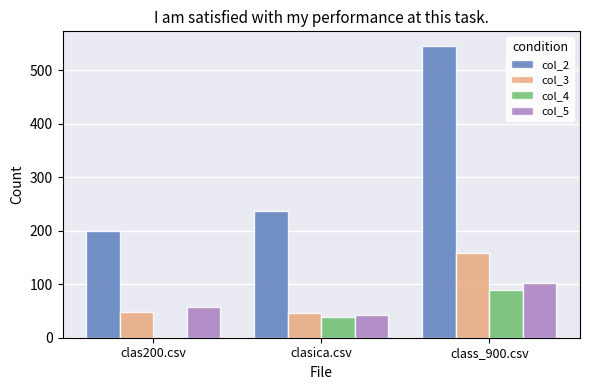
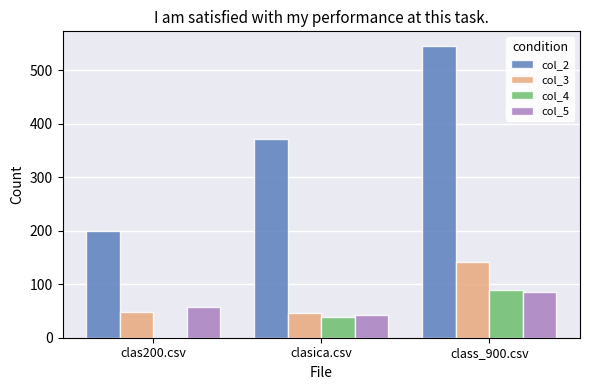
  {
    "col_2": {
      "clas200.csv": 200,
-     "clasica.csv": 240,
+     "clasica.csv": 370,
      "class_900.csv": 550
    },
    "col_3": {
      "clas200.csv": 50,
      "clasica.csv": 50,
-     "class_900.csv": 160
+     "class_900.csv": 140
    },
    "col_4": {
      "clas200.csv": 0,
      "clasica.csv": 40,
      "class_900.csv": 90
    },
    "col_5": {
      "clas200.csv": 60,
      "clasica.csv": 40,
-     "class_900.csv": 100
+     "class_900.csv": 90
    }
  }
